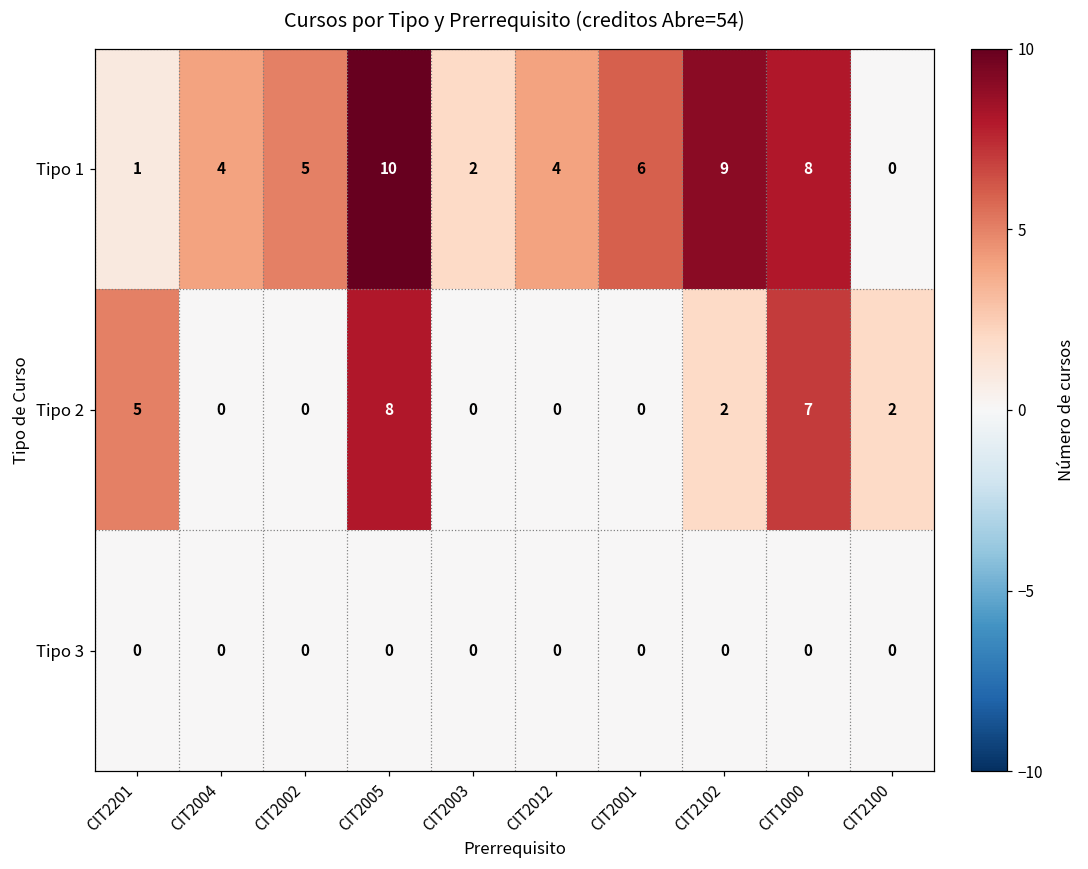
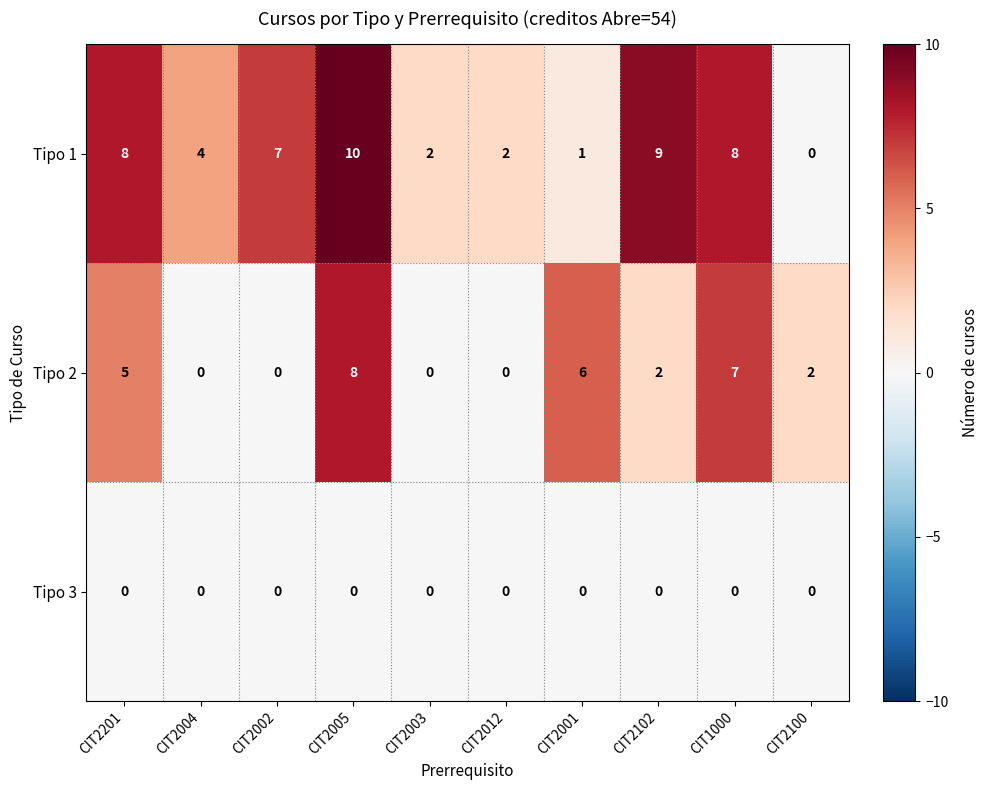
  {
    "Tipo 1": {
-     "CIT2201": 1,
+     "CIT2201": 8,
      "CIT2004": 4,
-     "CIT2002": 5,
+     "CIT2002": 7,
      "CIT2005": 10,
      "CIT2003": 2,
-     "CIT2012": 4,
-     "CIT2001": 6,
+     "CIT2012": 2,
+     "CIT2001": 1,
      "CIT2102": 9,
      "CIT1000": 8,
      "CIT2100": 0
    },
    "Tipo 2": {
      "CIT2201": 5,
      "CIT2004": 0,
      "CIT2002": 0,
      "CIT2005": 8,
      "CIT2003": 0,
      "CIT2012": 0,
-     "CIT2001": 0,
+     "CIT2001": 6,
      "CIT2102": 2,
      "CIT1000": 7,
      "CIT2100": 2
    },
    "Tipo 3": {
      "CIT2201": 0,
      "CIT2004": 0,
      "CIT2002": 0,
      "CIT2005": 0,
      "CIT2003": 0,
      "CIT2012": 0,
      "CIT2001": 0,
      "CIT2102": 0,
      "CIT1000": 0,
      "CIT2100": 0
    }
  }
